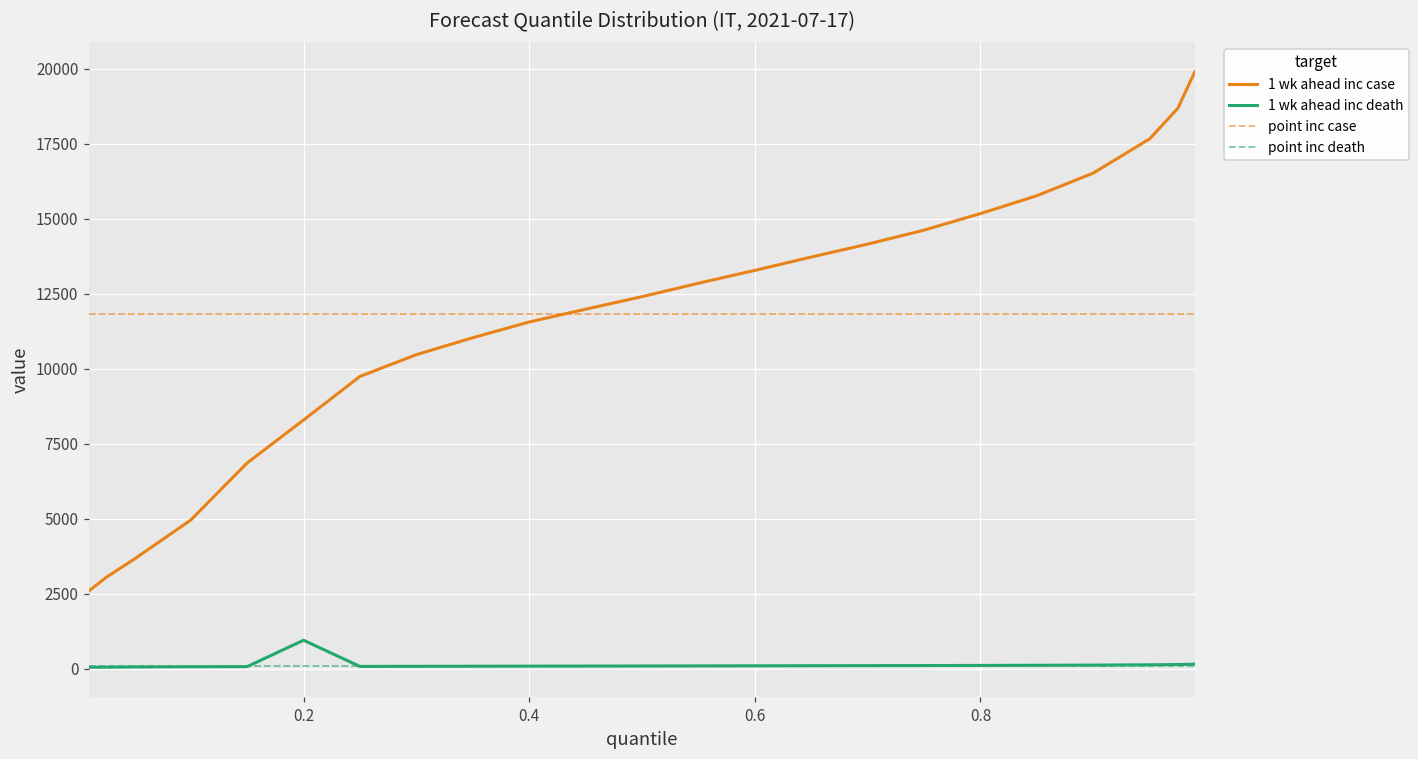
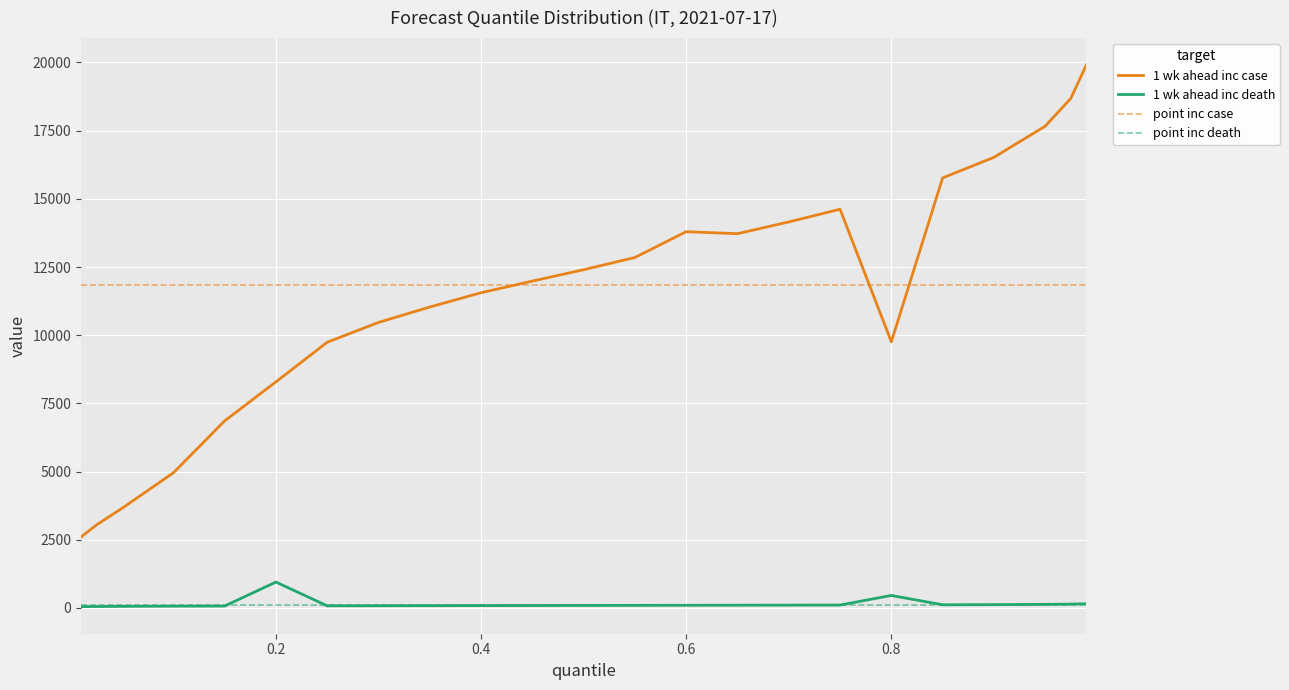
  {
    "1 wk ahead inc case": {
      "0.2": 8300,
      "0.4": 11600,
-     "0.6": 13300,
-     "0.8": 15200
+     "0.6": 13800,
+     "0.8": 9800
    },
    "1 wk ahead inc death": {
      "0.2": 1000,
      "0.4": 100,
      "0.6": 100,
-     "0.8": 100
+     "0.8": 500
    }
  }
